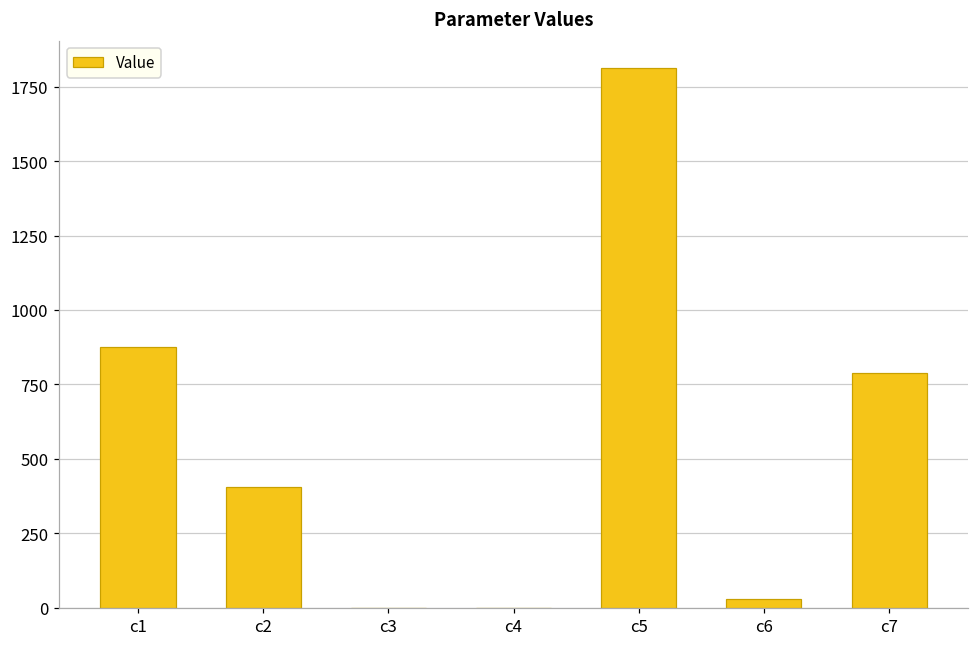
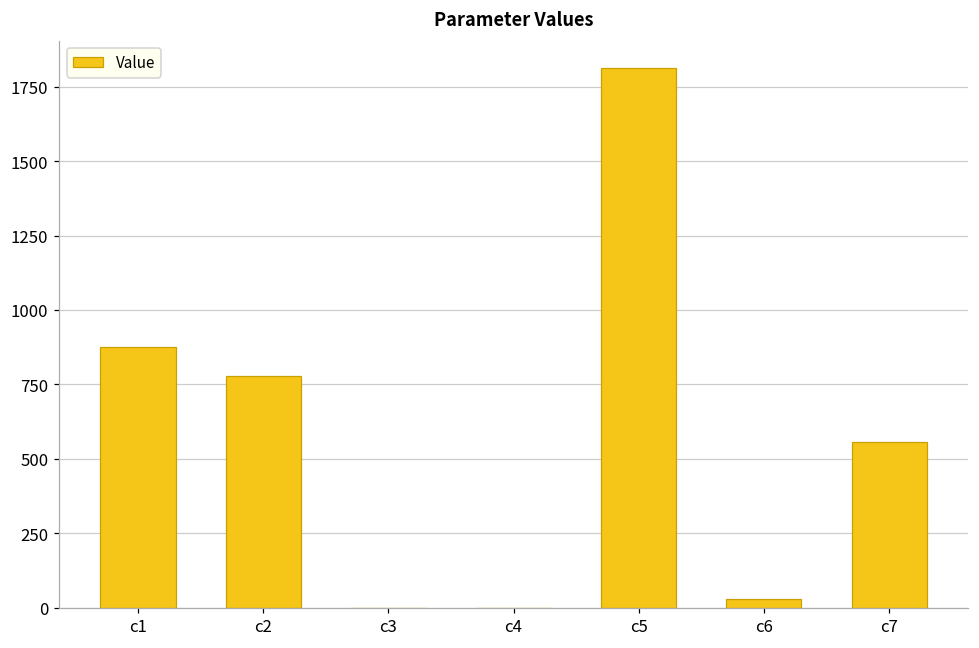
  {
    "c1": 870,
-   "c2": 400,
+   "c2": 780,
    "c5": 1810,
    "c6": 30,
-   "c7": 790
+   "c7": 560
  }
